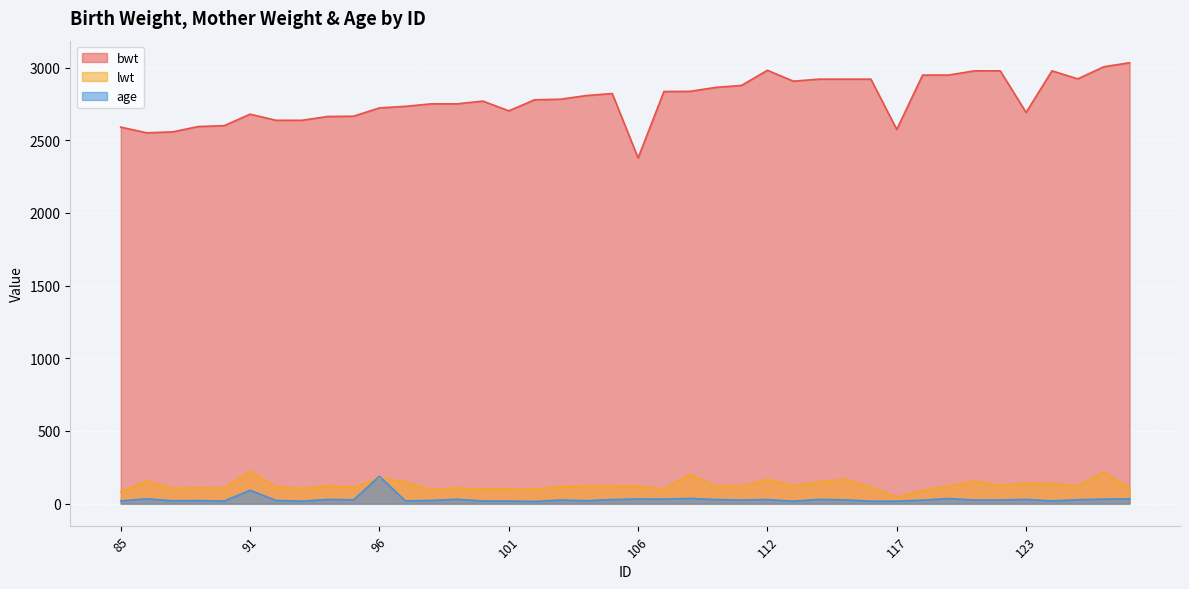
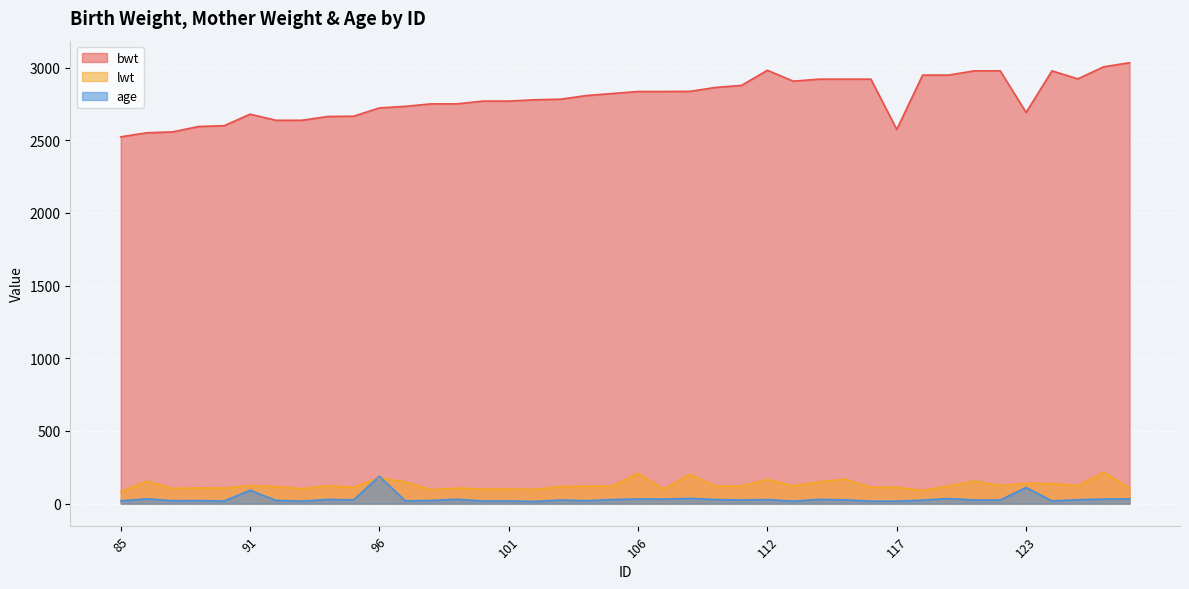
  {
    "bwt": {
-     "85": 2590,
+     "85": 2520,
      "91": 2680,
      "96": 2720,
-     "101": 2700,
-     "106": 2380,
+     "101": 2770,
+     "106": 2840,
      "112": 2980,
      "117": 2570,
      "123": 2690
    },
    "lwt": {
      "85": 80,
-     "91": 220,
+     "91": 120,
      "101": 100,
-     "106": 120,
+     "106": 210,
      "112": 170,
-     "117": 50,
+     "117": 110,
      "123": 140
    },
    "age": {
      "85": 20,
      "91": 90,
      "101": 20,
      "106": 30,
      "112": 30,
      "117": 20,
-     "123": 30
+     "123": 110
    }
  }
